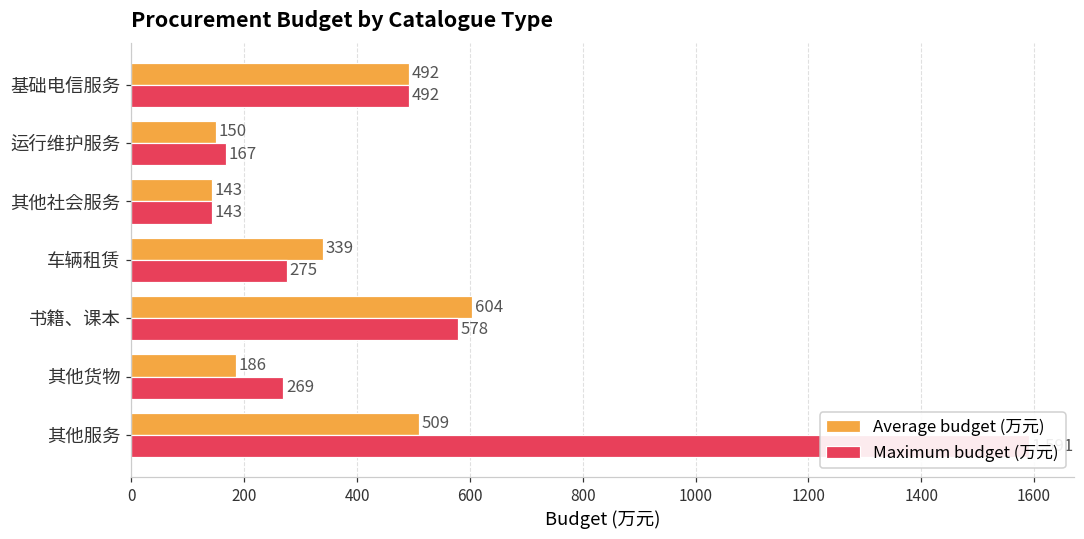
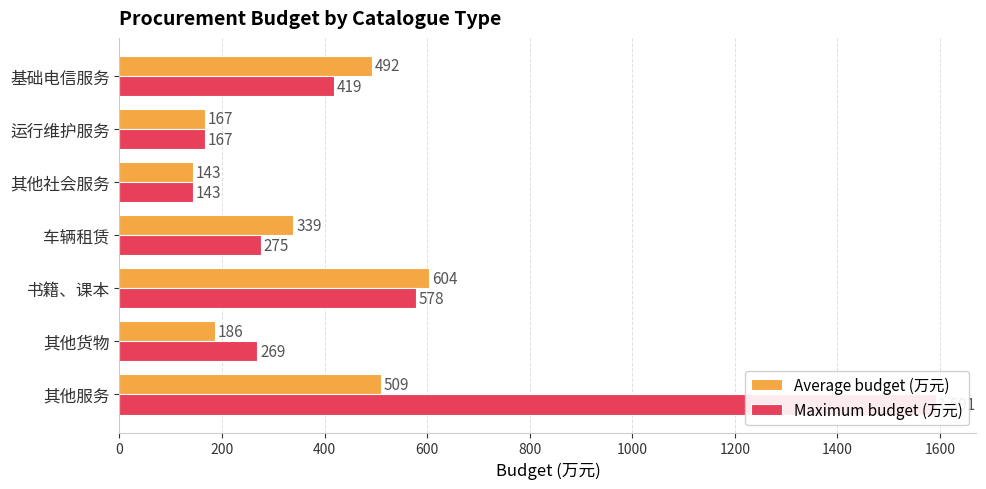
  {
    "Average budget (万元)": {
      "基础电信服务": 492,
-     "运行维护服务": 150,
+     "运行维护服务": 167,
      "其他社会服务": 143,
      "车辆租赁": 339,
      "书籍、课本": 604,
      "其他货物": 186,
      "其他服务": 509
    },
    "Maximum budget (万元)": {
-     "基础电信服务": 492,
+     "基础电信服务": 419,
      "运行维护服务": 167,
      "其他社会服务": 143,
      "车辆租赁": 275,
      "书籍、课本": 578,
      "其他货物": 269
    }
  }
